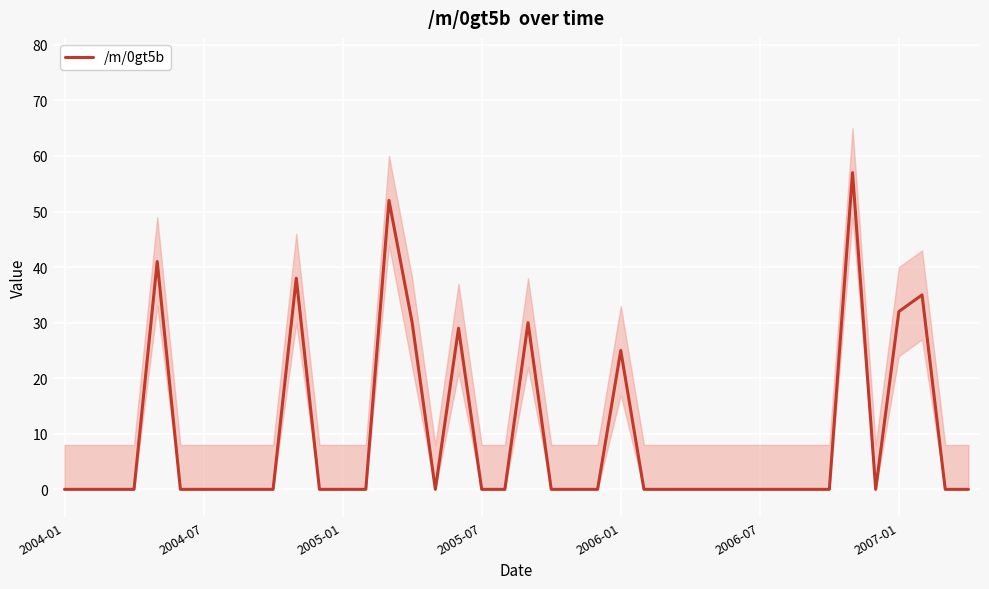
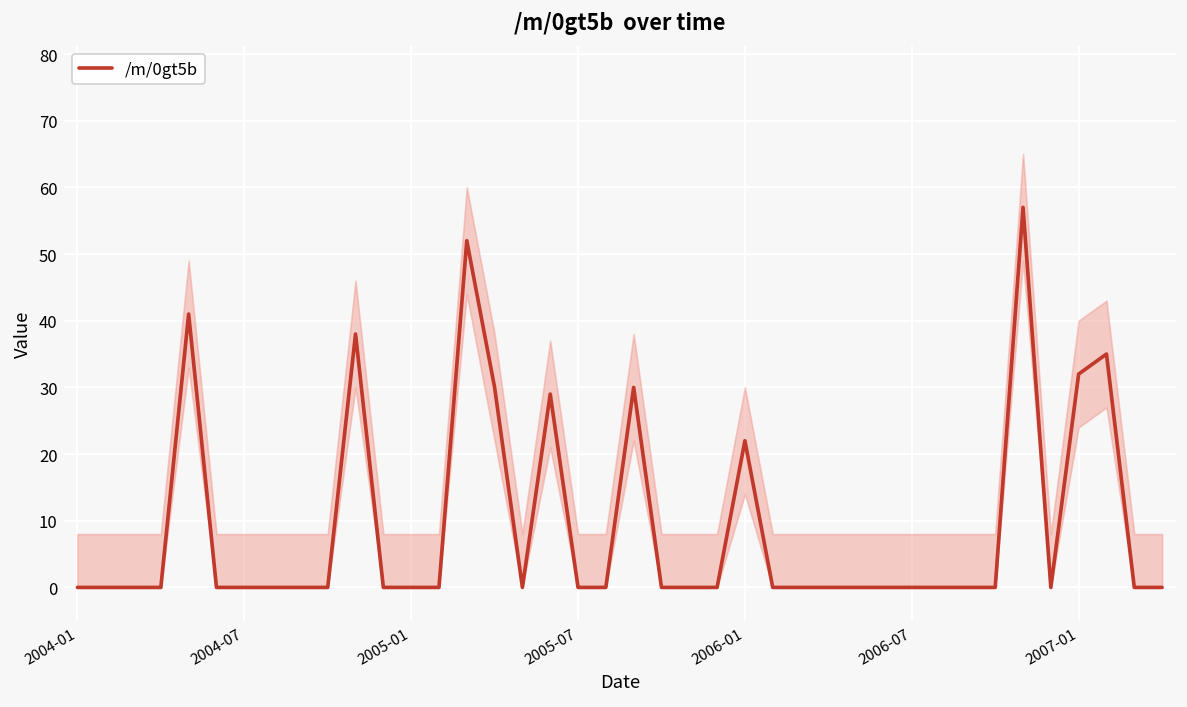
  {
    "/m/0gt5b": {
      "2004-01": 0,
      "2004-07": 0,
      "2005-01": 0,
      "2005-07": 0,
-     "2006-01": 25,
+     "2006-01": 22,
      "2006-07": 0,
      "2007-01": 32
    }
  }
